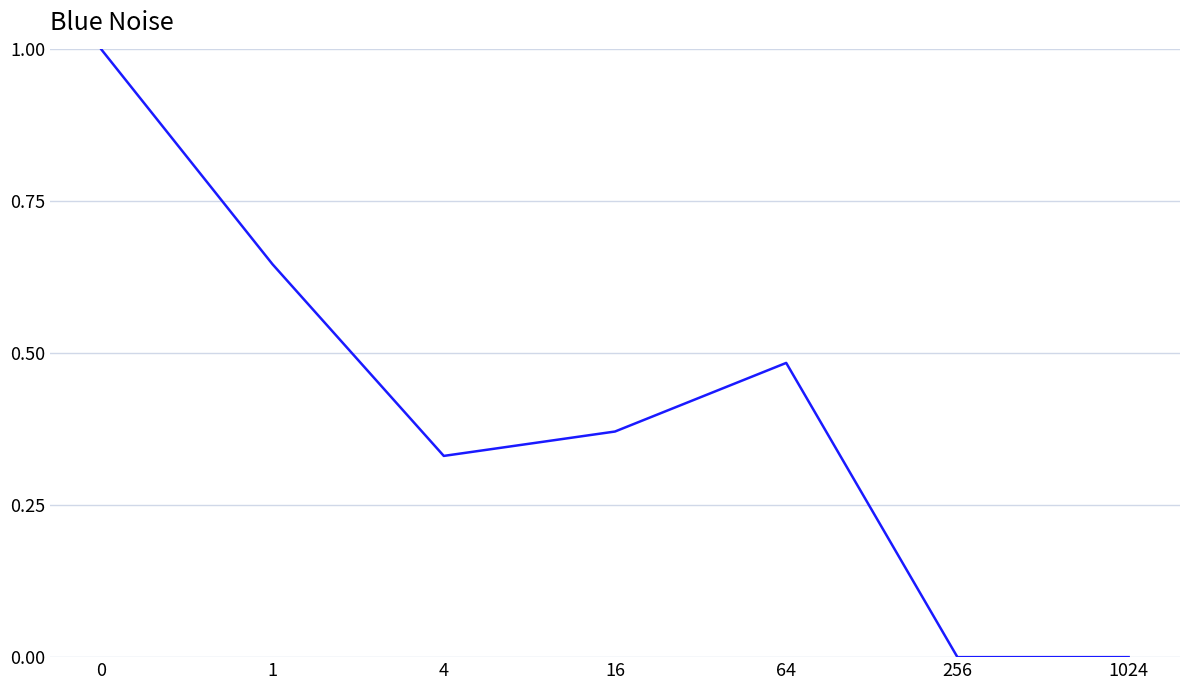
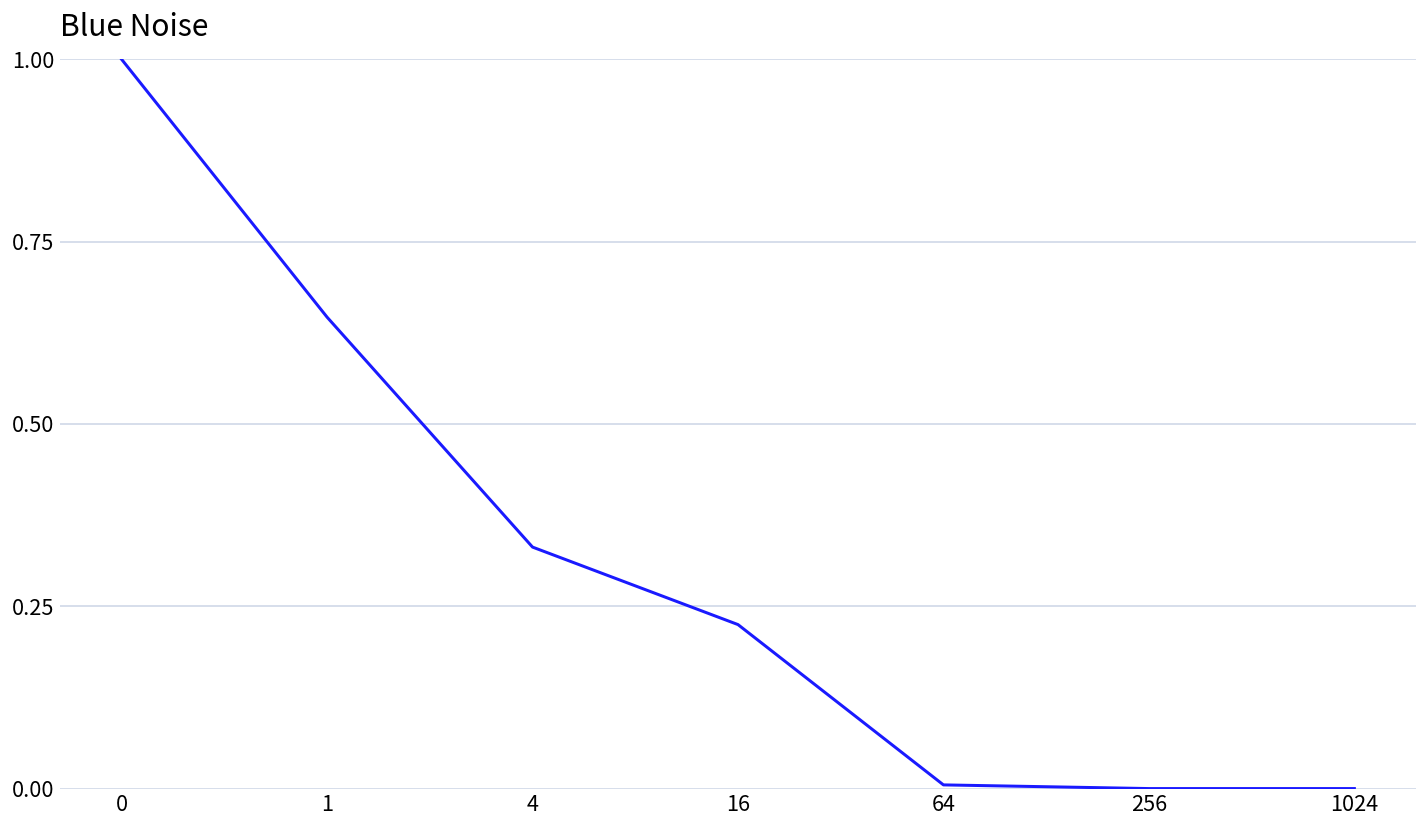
  {
    "0": 1.00,
    "1": 0.65,
    "4": 0.33,
-   "16": 0.37,
-   "64": 0.48,
+   "16": 0.22,
+   "64": 0.01,
    "256": 0.00,
    "1024": 0.00
  }
